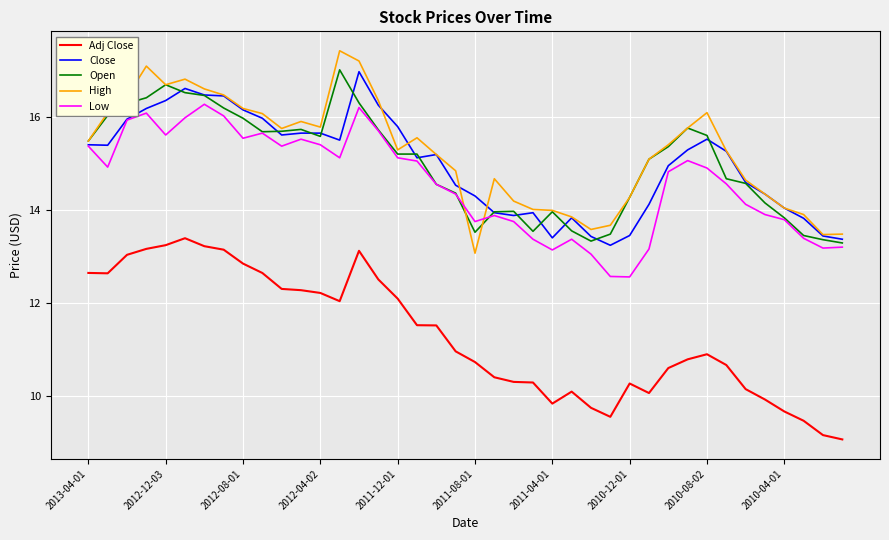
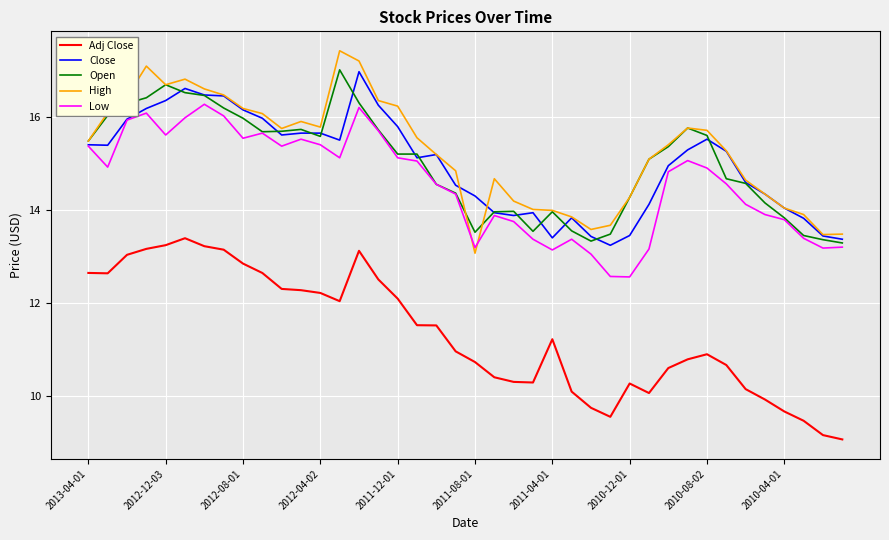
  {
    "Adj Close": {
      "2013-04-01": 12.6,
      "2012-12-03": 13.2,
      "2012-08-01": 12.8,
      "2012-04-02": 12.2,
      "2011-12-01": 12.1,
      "2011-08-01": 10.7,
-     "2011-04-01": 9.8,
+     "2011-04-01": 11.2,
      "2010-12-01": 10.3,
      "2010-08-02": 10.9,
      "2010-04-01": 9.7
    },
    "Close": {
      "2012-12-03": 16.4,
      "2012-04-02": 15.7,
      "2011-12-01": 15.8,
      "2011-08-01": 14.3,
      "2011-04-01": 13.4,
      "2010-12-01": 13.5,
      "2010-08-02": 15.5
    },
    "Open": {
      "2012-08-01": 16.0,
      "2012-04-02": 15.6,
      "2011-12-01": 15.2,
      "2011-08-01": 13.5,
      "2010-08-02": 15.6
    },
    "High": {
      "2012-04-02": 15.8,
-     "2011-12-01": 15.3,
+     "2011-12-01": 16.2,
      "2011-08-01": 13.1,
-     "2010-08-02": 16.1
+     "2010-08-02": 15.7
    },
    "Low": {
      "2012-12-03": 15.6,
      "2012-08-01": 15.5,
      "2012-04-02": 15.4,
      "2011-12-01": 15.1,
-     "2011-08-01": 13.8,
+     "2011-08-01": 13.2,
      "2011-04-01": 13.1,
      "2010-12-01": 12.6,
      "2010-08-02": 14.9
    }
  }
